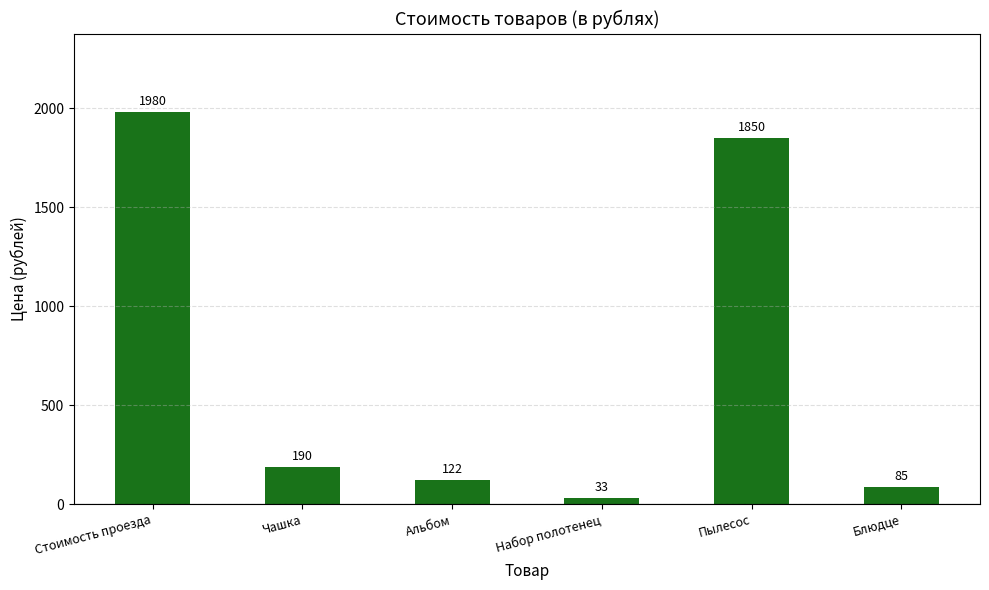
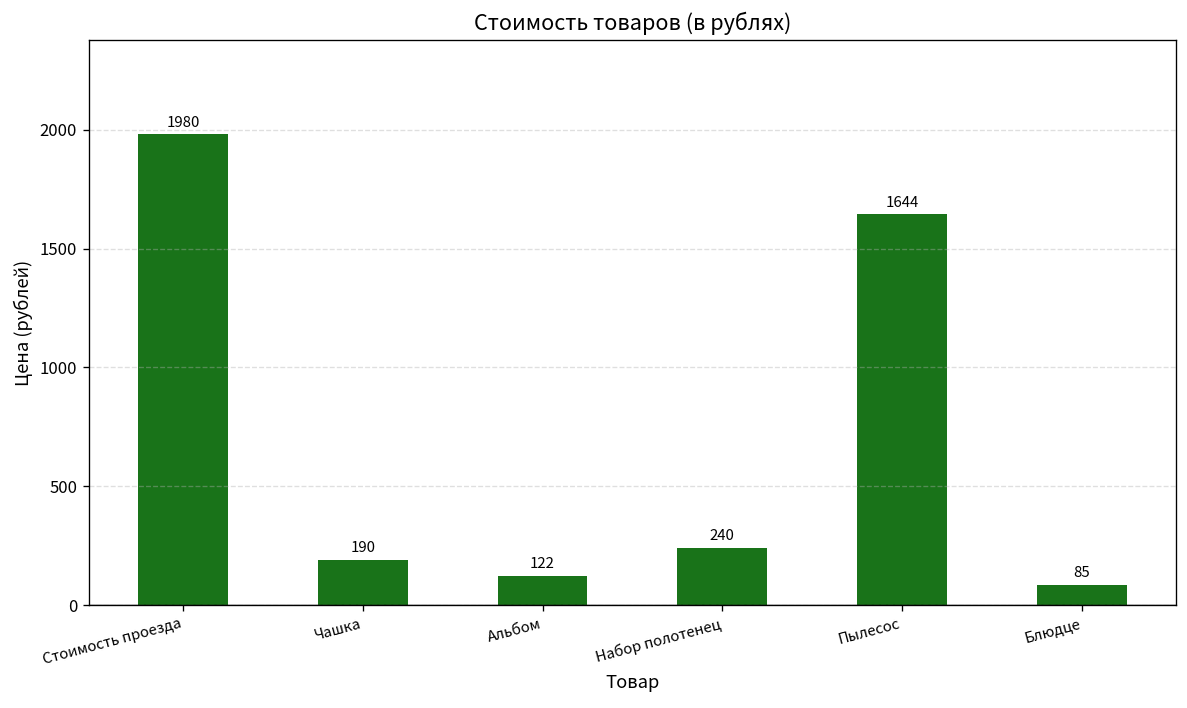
  {
    "Стоимость проезда": 1980,
    "Чашка": 190,
    "Альбом": 122,
-   "Набор полотенец": 33,
-   "Пылесос": 1850,
+   "Набор полотенец": 240,
+   "Пылесос": 1644,
    "Блюдце": 85
  }
